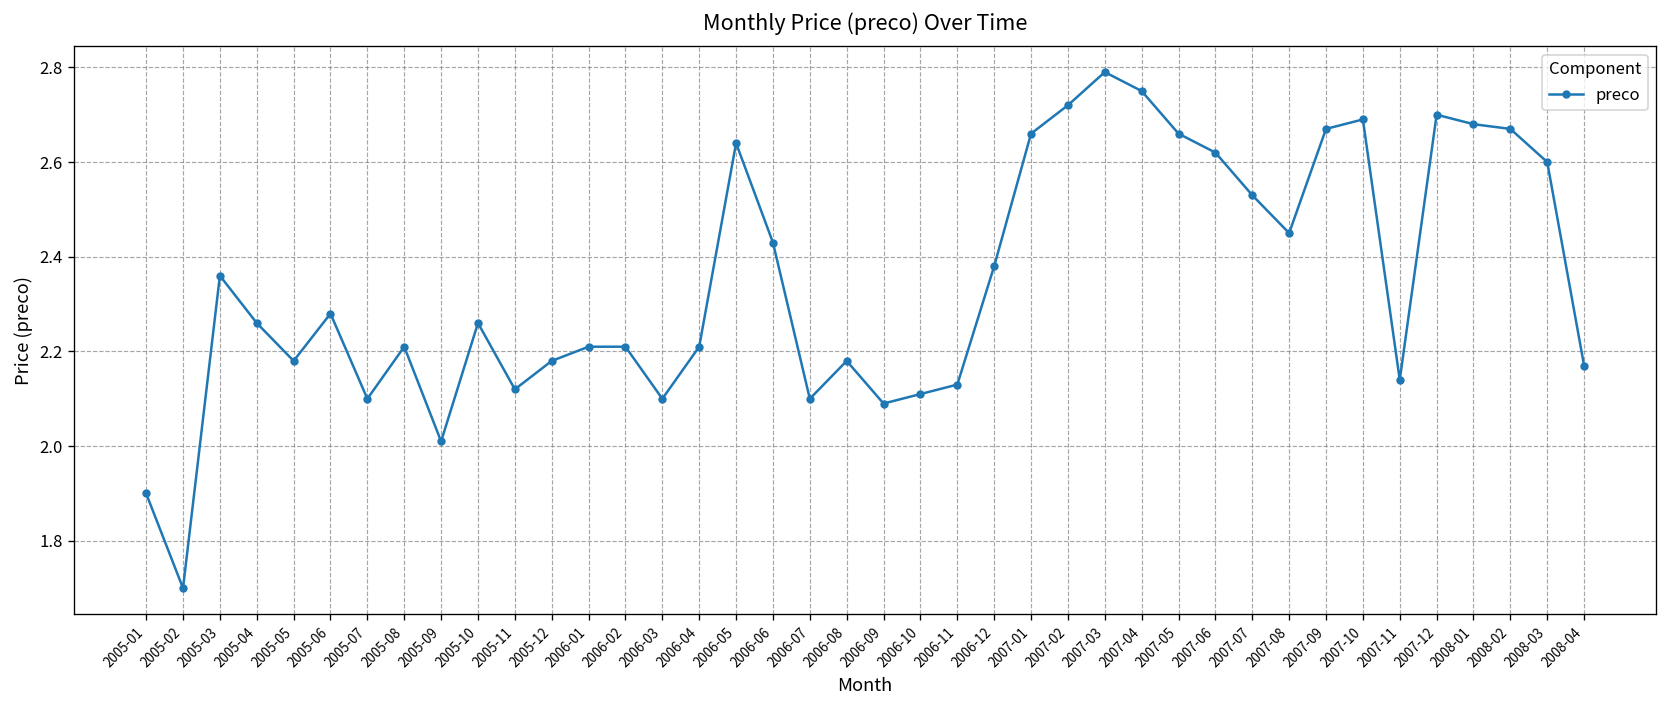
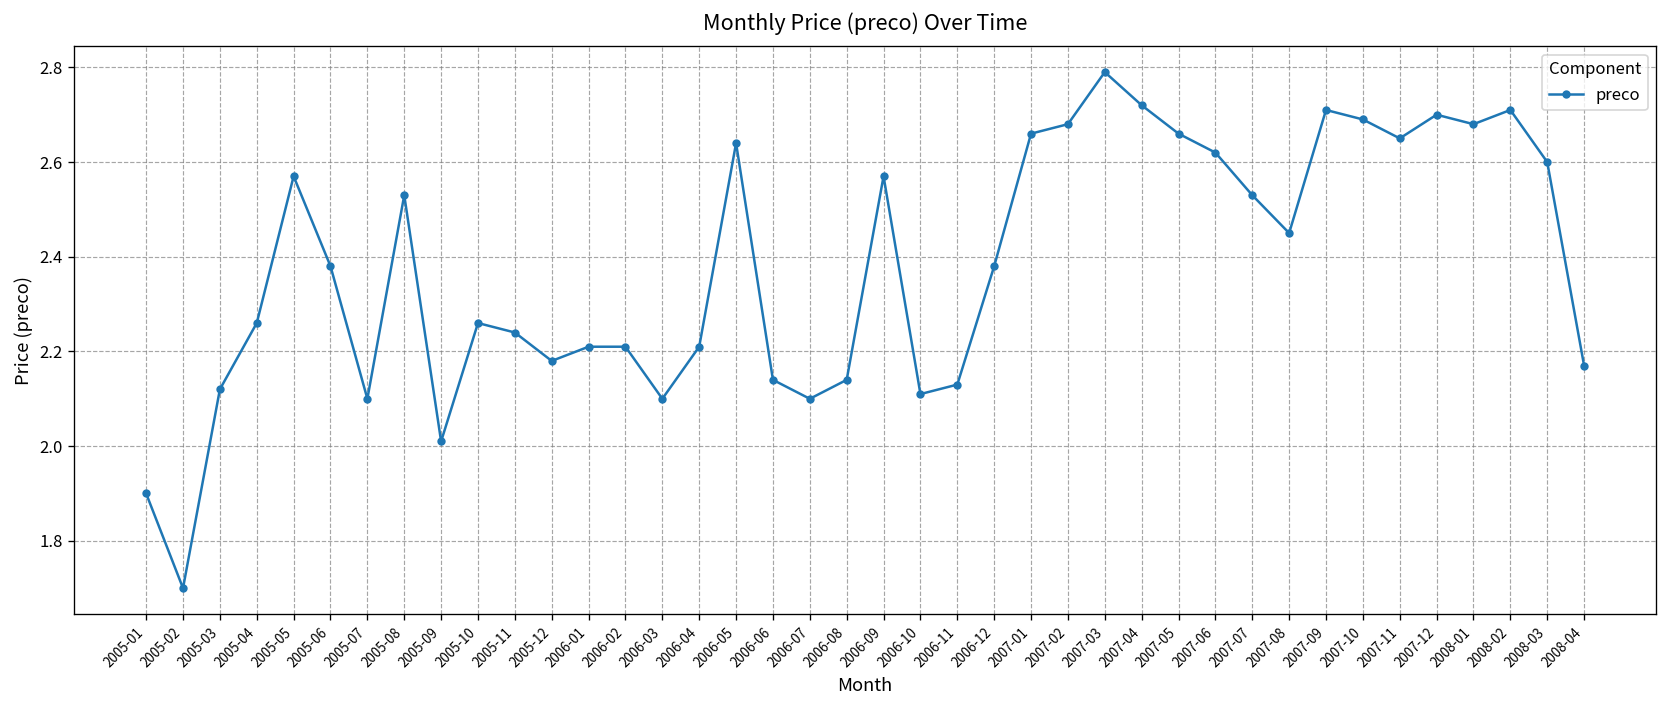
  {
    "2005-01": 1.90,
    "2005-02": 1.70,
-   "2005-03": 2.36,
+   "2005-03": 2.12,
    "2005-04": 2.26,
-   "2005-05": 2.18,
-   "2005-06": 2.28,
+   "2005-05": 2.57,
+   "2005-06": 2.38,
    "2005-07": 2.10,
-   "2005-08": 2.21,
+   "2005-08": 2.53,
    "2005-09": 2.01,
    "2005-10": 2.26,
-   "2005-11": 2.12,
+   "2005-11": 2.24,
    "2005-12": 2.18,
    "2006-01": 2.21,
    "2006-02": 2.21,
    "2006-03": 2.10,
    "2006-04": 2.21,
    "2006-05": 2.64,
-   "2006-06": 2.43,
+   "2006-06": 2.14,
    "2006-07": 2.10,
-   "2006-08": 2.18,
-   "2006-09": 2.09,
+   "2006-08": 2.14,
+   "2006-09": 2.57,
    "2006-10": 2.11,
    "2006-11": 2.13,
    "2006-12": 2.38,
    "2007-01": 2.66,
-   "2007-02": 2.72,
+   "2007-02": 2.68,
    "2007-03": 2.79,
-   "2007-04": 2.75,
+   "2007-04": 2.72,
    "2007-05": 2.66,
    "2007-06": 2.62,
    "2007-07": 2.53,
    "2007-08": 2.45,
-   "2007-09": 2.67,
+   "2007-09": 2.71,
    "2007-10": 2.69,
-   "2007-11": 2.14,
+   "2007-11": 2.65,
    "2007-12": 2.70,
    "2008-01": 2.68,
-   "2008-02": 2.67,
+   "2008-02": 2.71,
    "2008-03": 2.60,
    "2008-04": 2.17
  }
